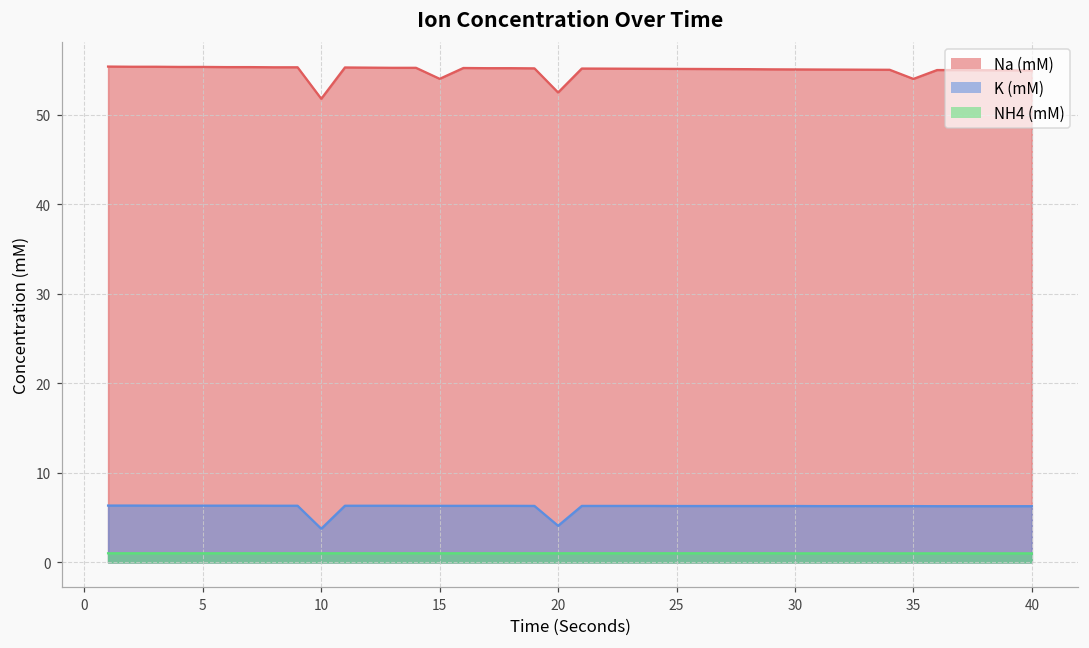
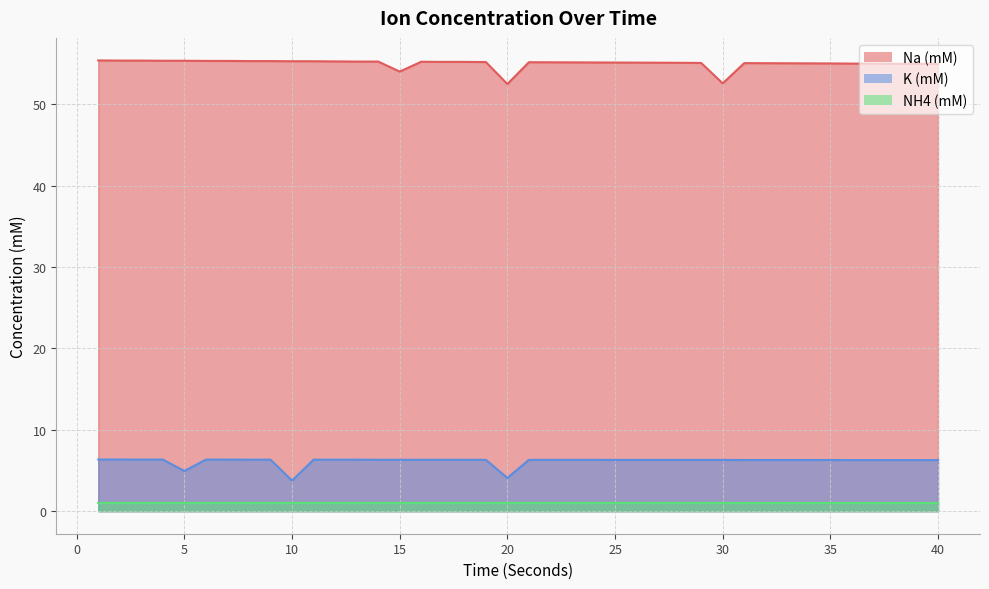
  {
    "Na (mM)": {
      "5": 55,
-     "10": 52,
+     "10": 55,
      "15": 54,
      "20": 53,
      "25": 55,
-     "30": 55,
-     "35": 54
+     "30": 53,
+     "35": 55
    },
    "K (mM)": {
-     "5": 6,
+     "5": 5,
      "10": 4,
      "15": 6,
      "20": 4,
      "25": 6,
      "30": 6,
      "35": 6,
      "40": 6
    },
    "NH4 (mM)": {
      "5": 1,
      "10": 1,
      "15": 1,
      "20": 1,
      "25": 1,
      "30": 1,
      "35": 1,
      "40": 1
    }
  }
